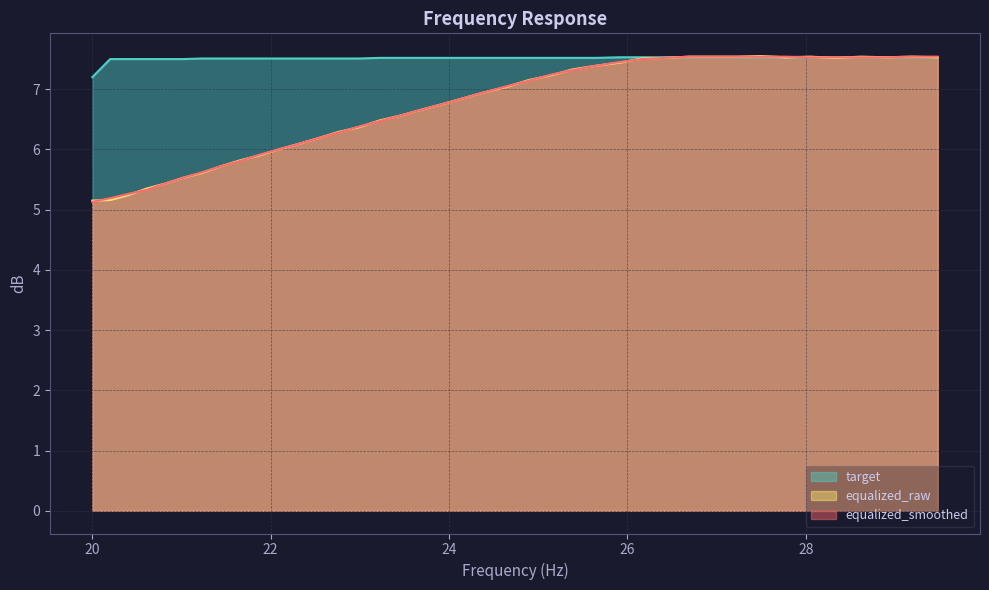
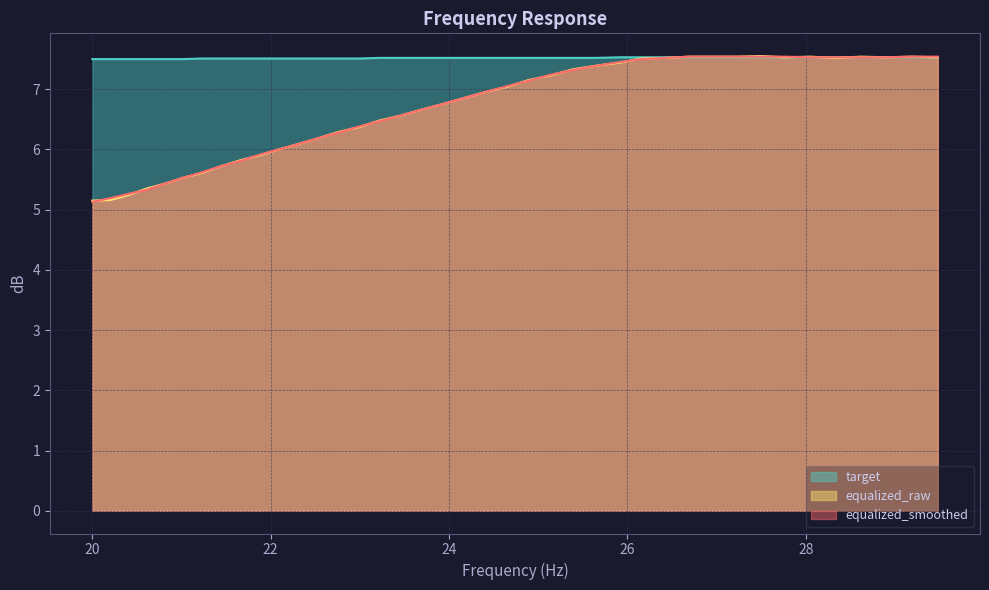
  {
    "target": {
-     "20": 7.2
+     "20": 7.5
    }
  }
